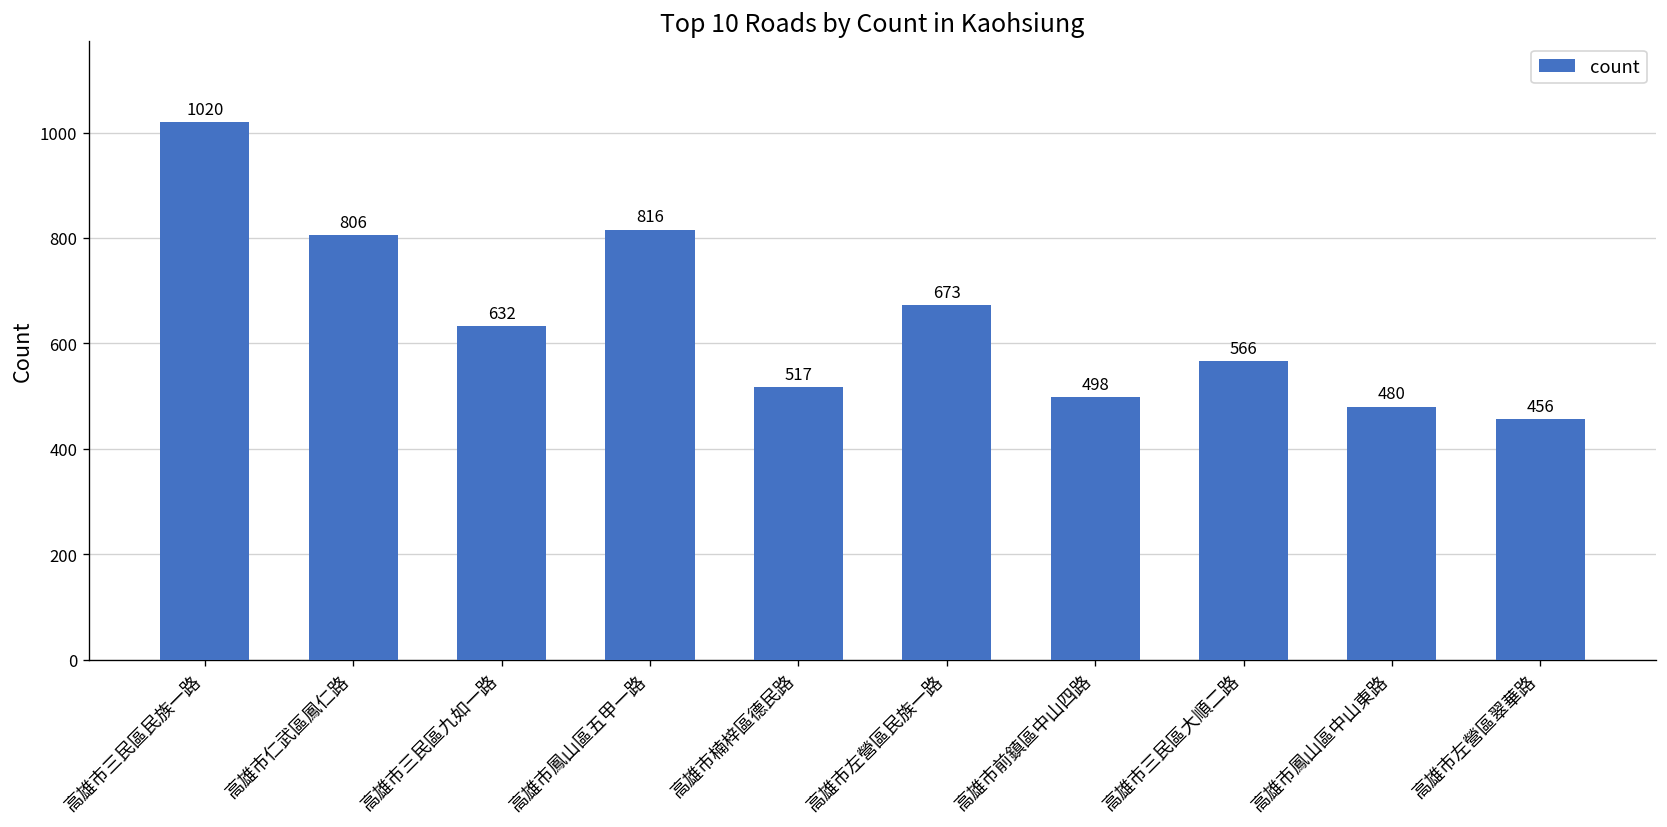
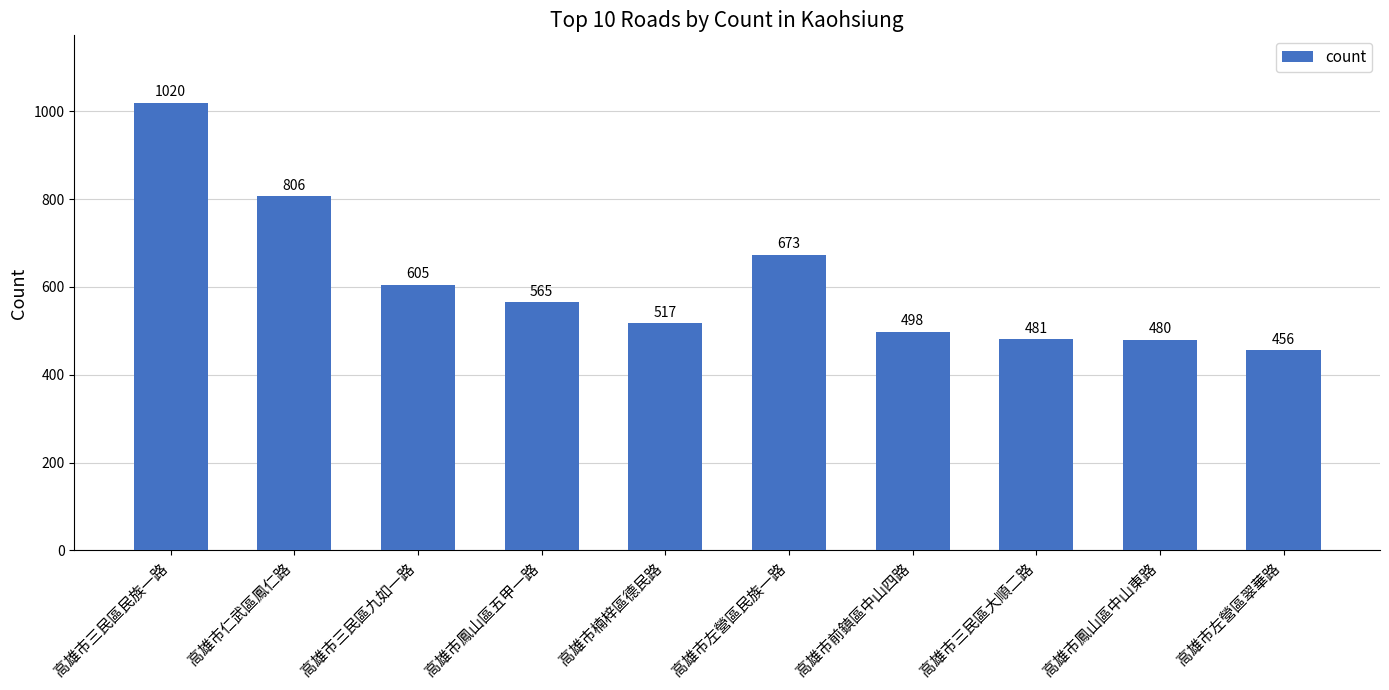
  {
    "高雄市三民區民族一路": 1020,
    "高雄市仁武區鳳仁路": 806,
-   "高雄市三民區九如一路": 632,
-   "高雄市鳳山區五甲一路": 816,
+   "高雄市三民區九如一路": 605,
+   "高雄市鳳山區五甲一路": 565,
    "高雄市楠梓區德民路": 517,
    "高雄市左營區民族一路": 673,
    "高雄市前鎮區中山四路": 498,
-   "高雄市三民區大順二路": 566,
+   "高雄市三民區大順二路": 481,
    "高雄市鳳山區中山東路": 480,
    "高雄市左營區翠華路": 456
  }
